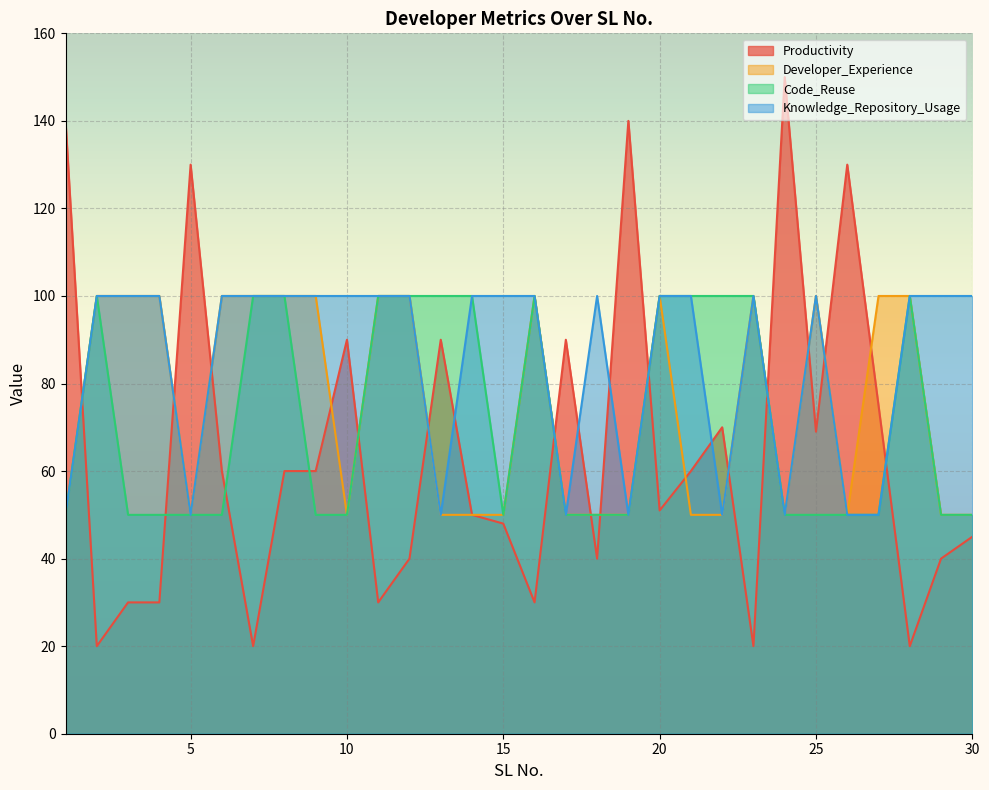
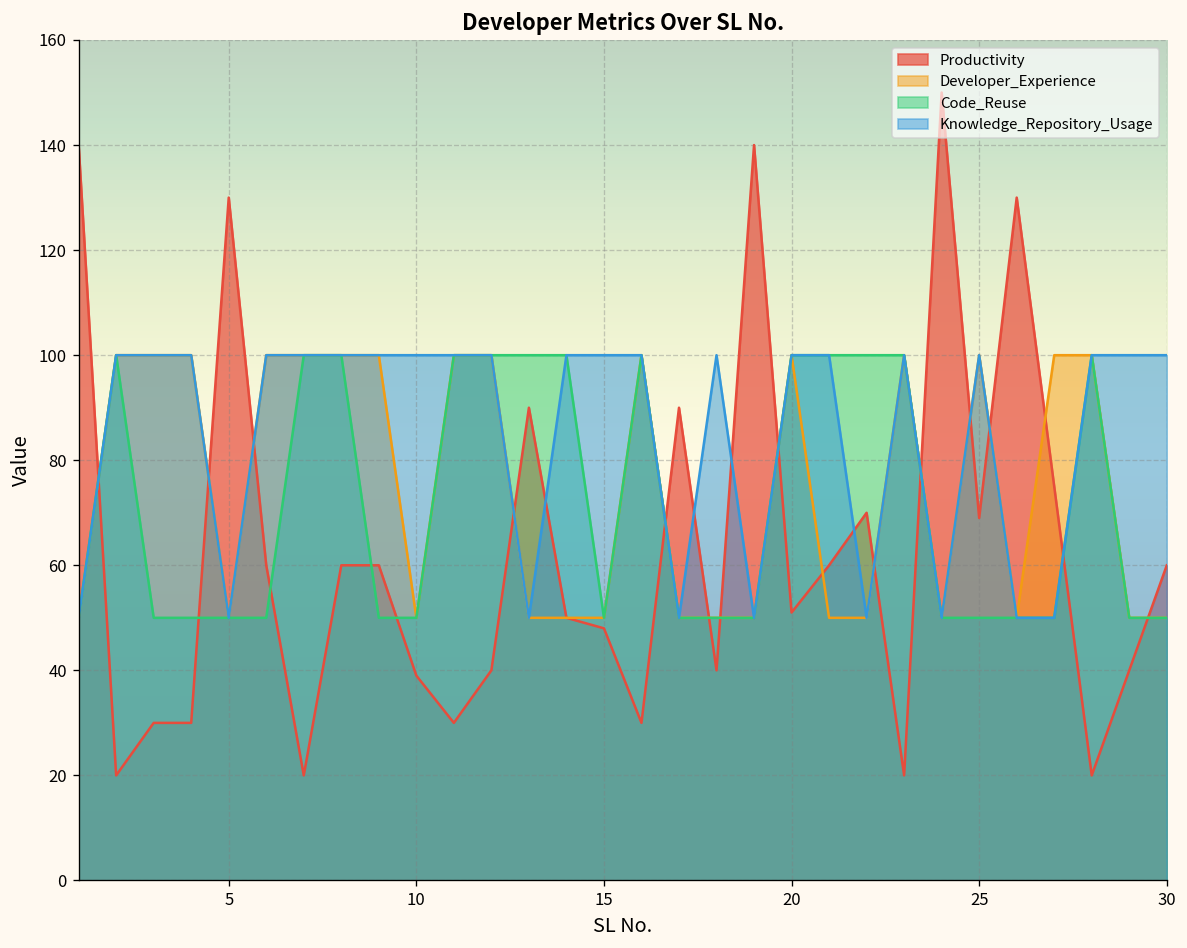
  {
    "Productivity": {
      "5": 130,
-     "10": 90,
+     "10": 39,
      "15": 48,
      "20": 51,
      "25": 69,
-     "30": 45
+     "30": 60
    },
    "Code_Reuse": {
      "25": 50
    },
    "Knowledge_Repository_Usage": {
      "10": 100,
      "15": 100,
      "30": 100
    }
  }
